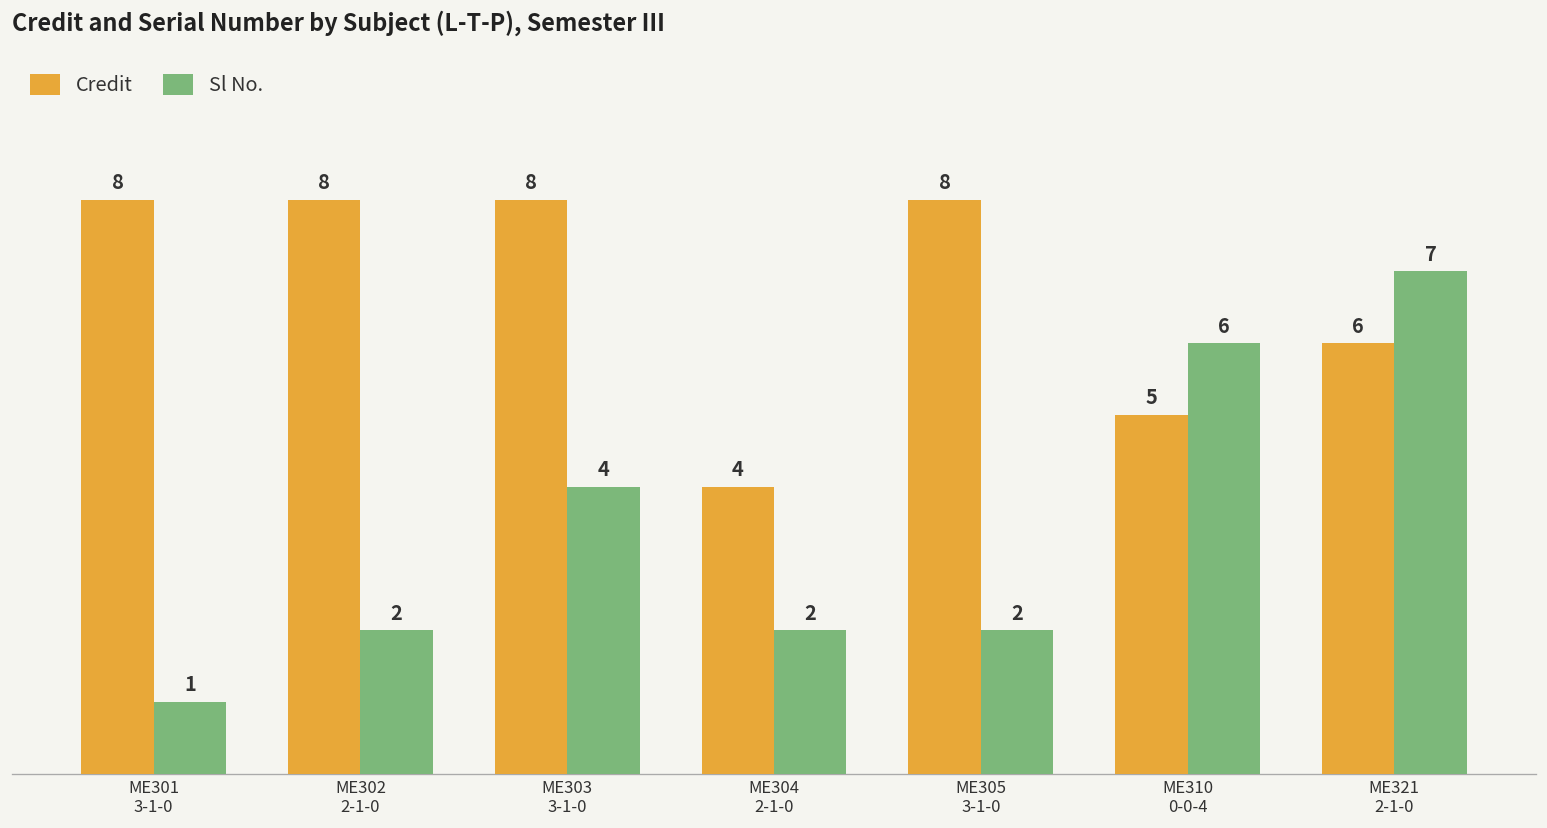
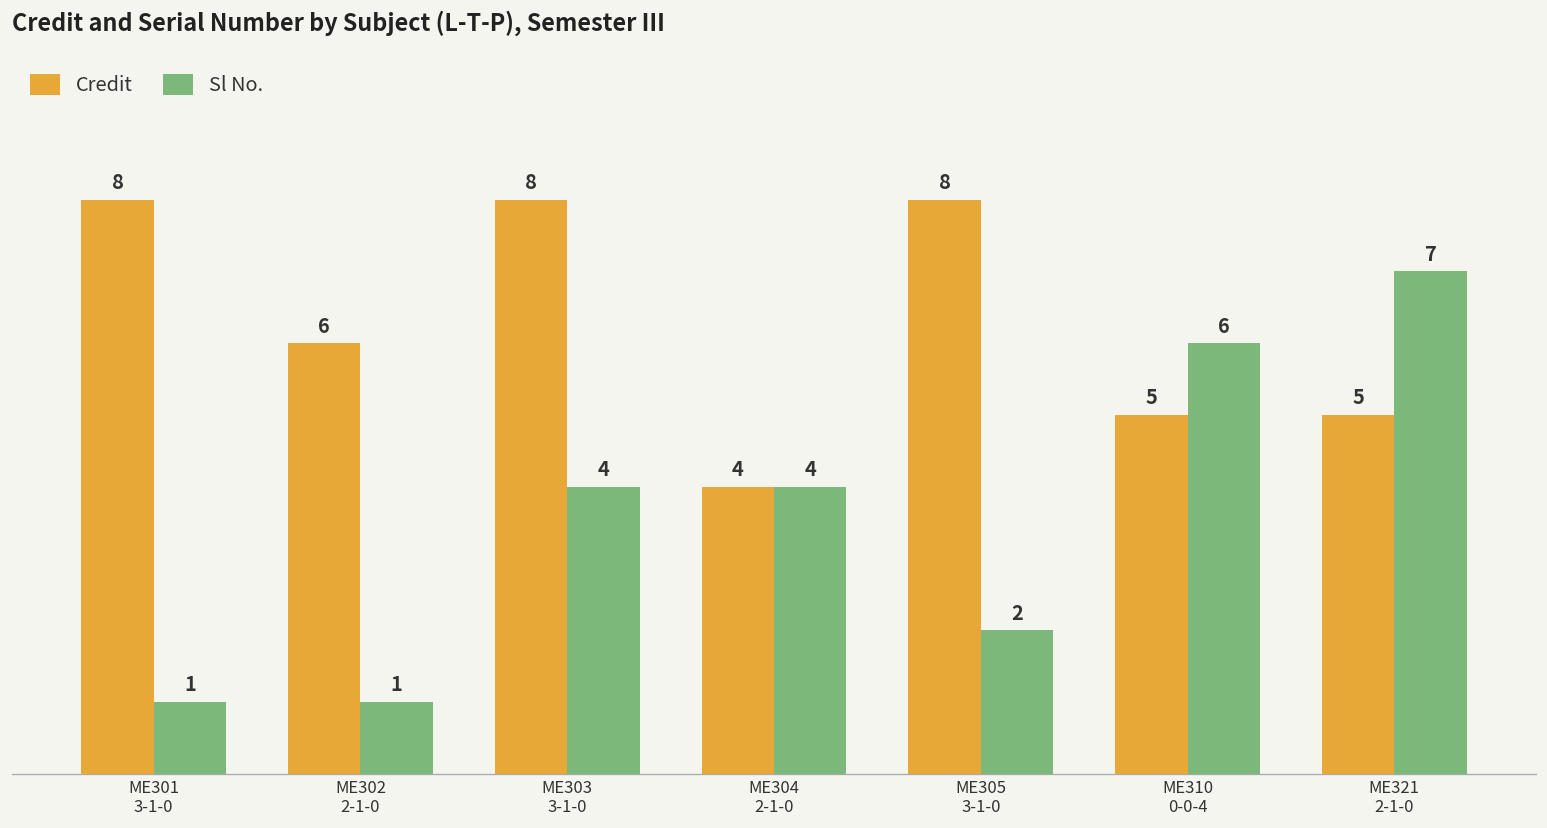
  {
    "Credit": {
      "ME301 3-1-0": 8,
-     "ME302 2-1-0": 8,
+     "ME302 2-1-0": 6,
      "ME303 3-1-0": 8,
      "ME304 2-1-0": 4,
      "ME305 3-1-0": 8,
      "ME310 0-0-4": 5,
-     "ME321 2-1-0": 6
+     "ME321 2-1-0": 5
    },
    "Sl No.": {
      "ME301 3-1-0": 1,
-     "ME302 2-1-0": 2,
+     "ME302 2-1-0": 1,
      "ME303 3-1-0": 4,
-     "ME304 2-1-0": 2,
+     "ME304 2-1-0": 4,
      "ME305 3-1-0": 2,
      "ME310 0-0-4": 6,
      "ME321 2-1-0": 7
    }
  }
